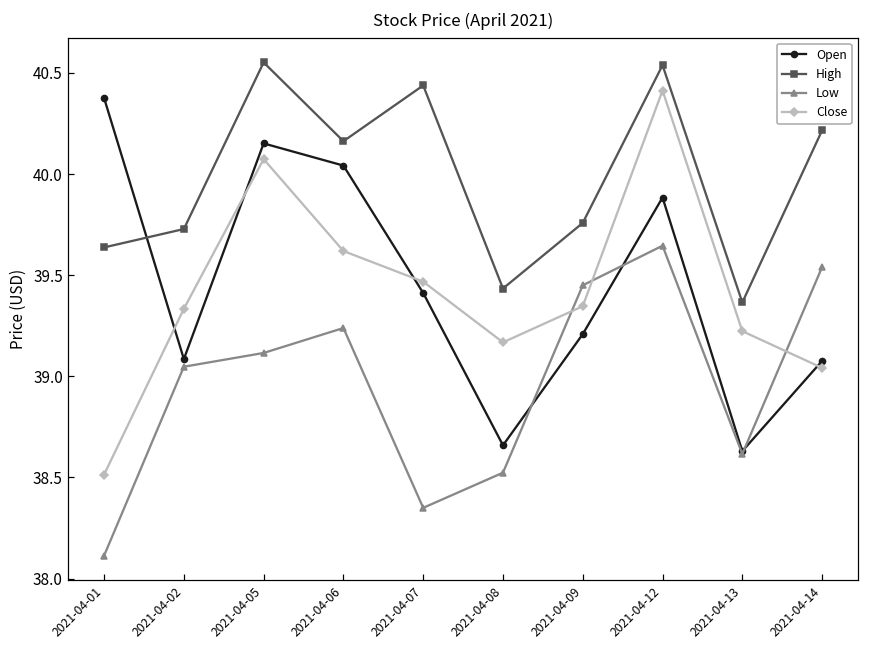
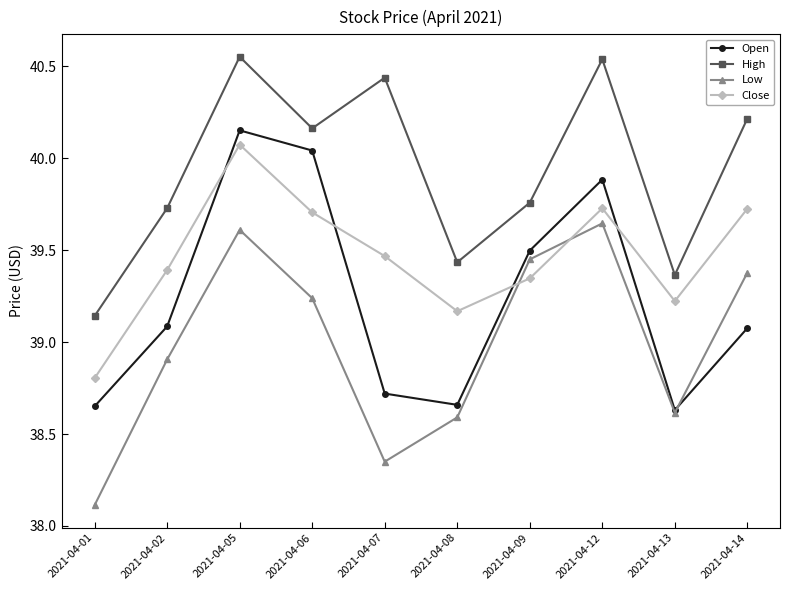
  {
    "Open": {
-     "2021-04-01": 40.38,
+     "2021-04-01": 38.65,
      "2021-04-02": 39.09,
      "2021-04-05": 40.15,
      "2021-04-06": 40.04,
-     "2021-04-07": 39.41,
+     "2021-04-07": 38.72,
      "2021-04-08": 38.66,
-     "2021-04-09": 39.21,
+     "2021-04-09": 39.50,
      "2021-04-12": 39.88,
      "2021-04-13": 38.63,
      "2021-04-14": 39.08
    },
    "High": {
-     "2021-04-01": 39.64,
+     "2021-04-01": 39.14,
      "2021-04-02": 39.73,
      "2021-04-05": 40.55,
      "2021-04-06": 40.16,
      "2021-04-07": 40.44,
      "2021-04-08": 39.43,
      "2021-04-09": 39.76,
      "2021-04-12": 40.54,
      "2021-04-13": 39.37,
      "2021-04-14": 40.22
    },
    "Low": {
      "2021-04-01": 38.11,
-     "2021-04-02": 39.05,
-     "2021-04-05": 39.12,
+     "2021-04-02": 38.91,
+     "2021-04-05": 39.61,
      "2021-04-06": 39.24,
      "2021-04-07": 38.35,
-     "2021-04-08": 38.52,
+     "2021-04-08": 38.59,
      "2021-04-09": 39.45,
      "2021-04-12": 39.65,
      "2021-04-13": 38.62,
-     "2021-04-14": 39.54
+     "2021-04-14": 39.38
    },
    "Close": {
-     "2021-04-01": 38.51,
-     "2021-04-02": 39.33,
+     "2021-04-01": 38.80,
+     "2021-04-02": 39.39,
      "2021-04-05": 40.07,
-     "2021-04-06": 39.62,
+     "2021-04-06": 39.71,
      "2021-04-07": 39.47,
      "2021-04-08": 39.17,
      "2021-04-09": 39.35,
-     "2021-04-12": 40.41,
+     "2021-04-12": 39.73,
      "2021-04-13": 39.22,
-     "2021-04-14": 39.04
+     "2021-04-14": 39.73
    }
  }
